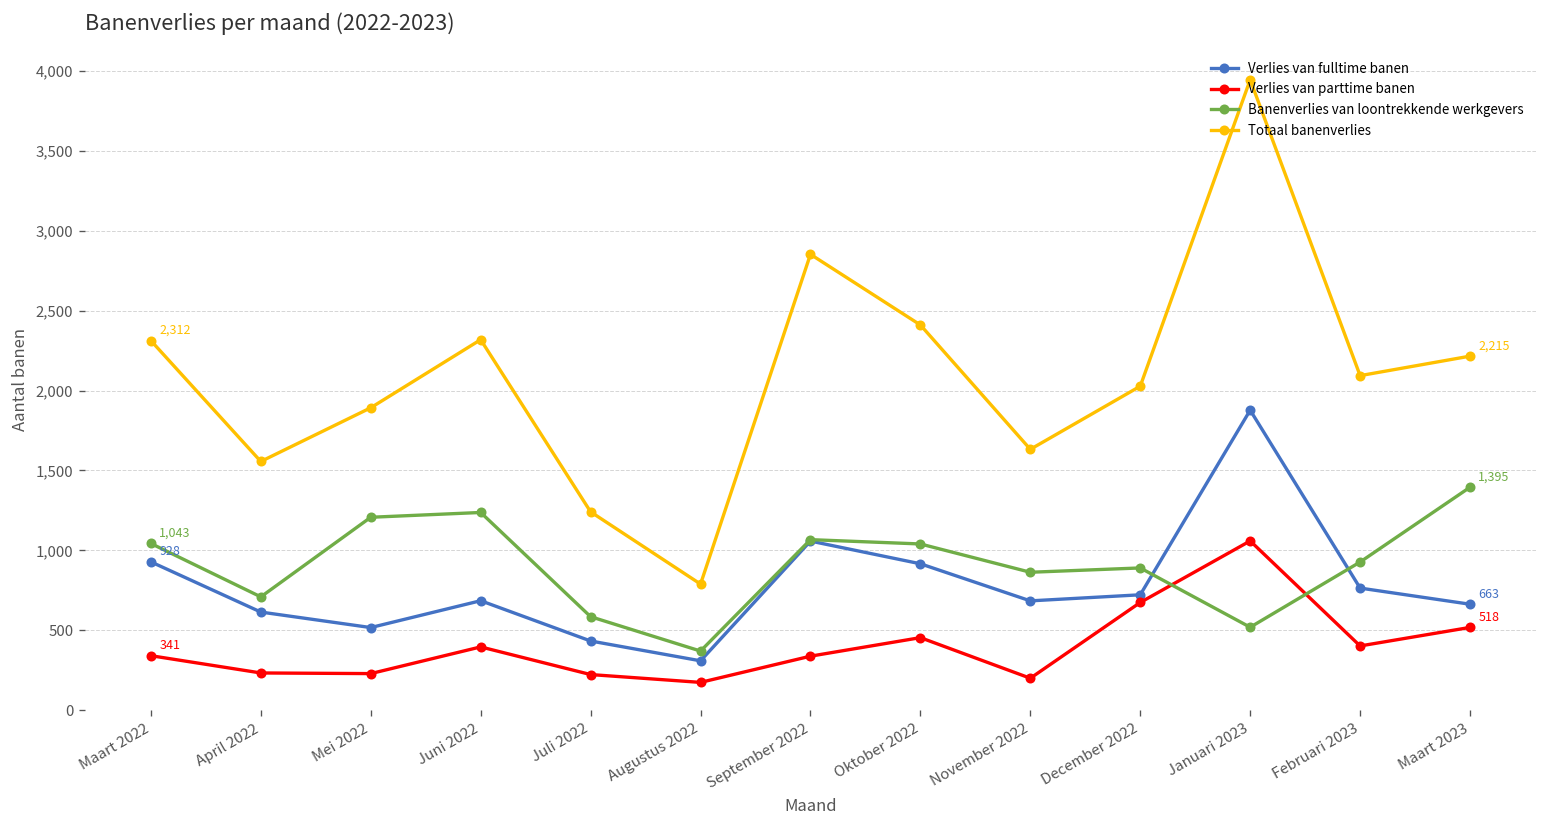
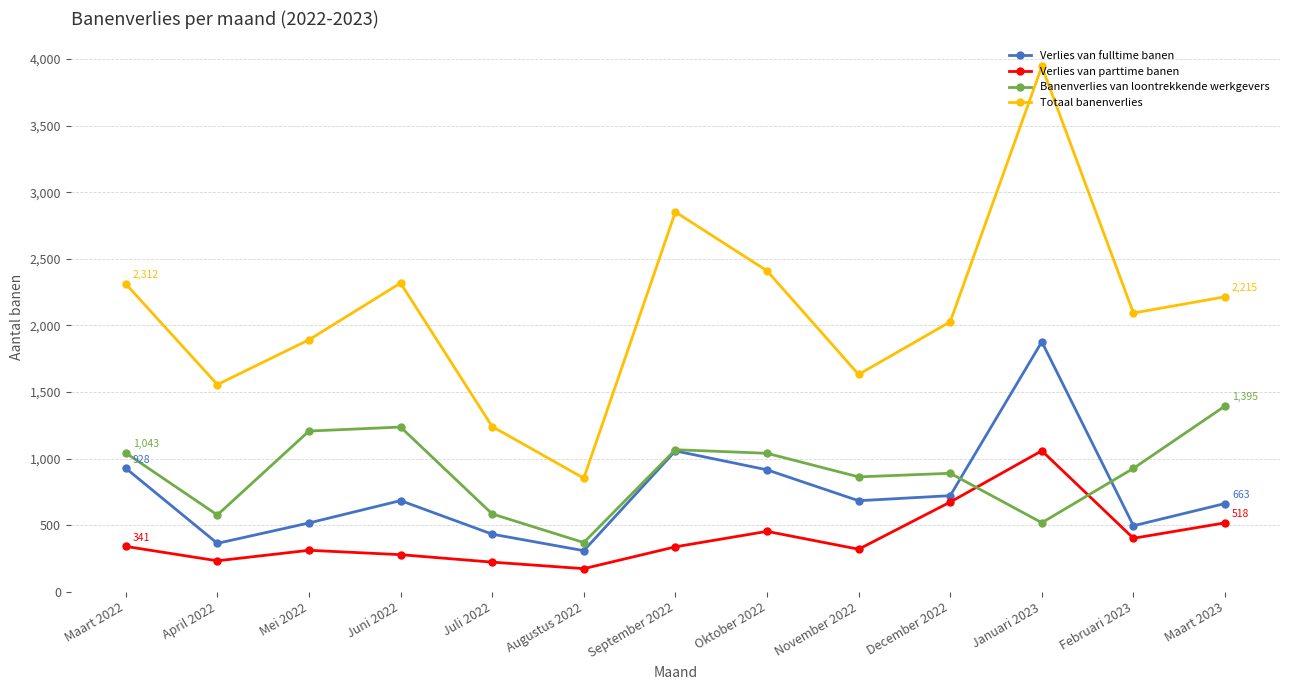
  {
    "Verlies van fulltime banen": {
-     "April 2022": "610",
+     "April 2022": "360",
      "Mei 2022": "520",
      "Juni 2022": "690",
      "Juli 2022": "430",
      "Augustus 2022": "310",
      "Oktober 2022": "920",
      "November 2022": "680",
      "December 2022": "720",
      "Januari 2023": "1,880",
-     "Februari 2023": "760"
+     "Februari 2023": "500"
    },
    "Verlies van parttime banen": {
      "April 2022": "230",
-     "Mei 2022": "230",
-     "Juni 2022": "400",
+     "Mei 2022": "310",
+     "Juni 2022": "280",
      "Juli 2022": "220",
      "Augustus 2022": "170",
      "September 2022": "340",
      "Oktober 2022": "450",
-     "November 2022": "200",
+     "November 2022": "320",
      "December 2022": "670",
      "Januari 2023": "1,060",
      "Februari 2023": "400"
    },
    "Banenverlies van loontrekkende werkgevers": {
-     "April 2022": "710",
+     "April 2022": "580",
      "Mei 2022": "1,210",
      "Juni 2022": "1,240",
      "Juli 2022": "590",
      "Augustus 2022": "370",
      "Oktober 2022": "1,040",
      "November 2022": "860",
      "December 2022": "890",
      "Januari 2023": "520",
      "Februari 2023": "930"
    },
    "Totaal banenverlies": {
      "April 2022": "1,560",
      "Mei 2022": "1,890",
      "Juni 2022": "2,320",
      "Juli 2022": "1,240",
-     "Augustus 2022": "790",
+     "Augustus 2022": "850",
      "September 2022": "2,850",
      "Oktober 2022": "2,410",
      "November 2022": "1,630",
      "December 2022": "2,030",
      "Januari 2023": "3,940",
      "Februari 2023": "2,090"
    }
  }
